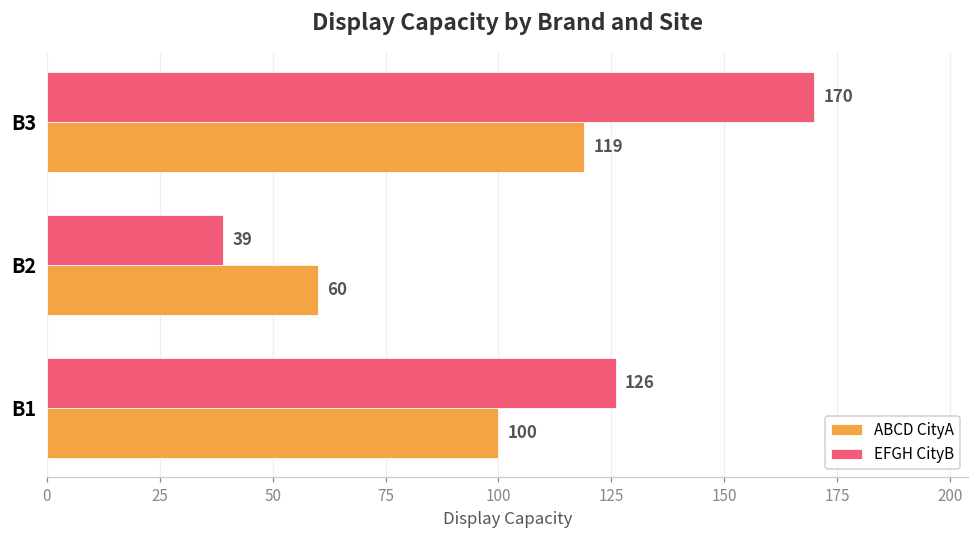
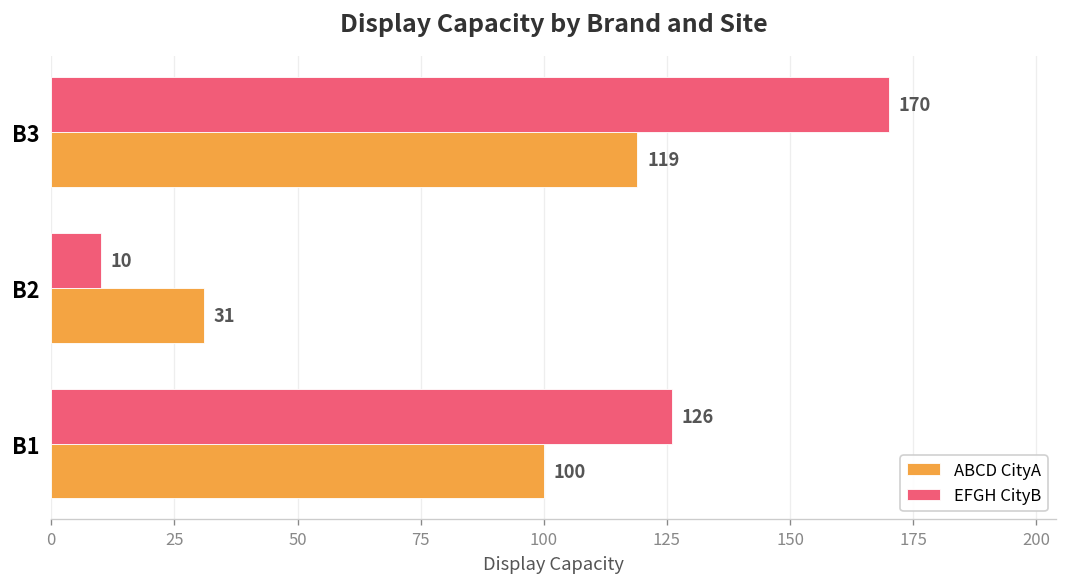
  {
    "ABCD CityA": {
      "B3": 119,
-     "B2": 60,
+     "B2": 31,
      "B1": 100
    },
    "EFGH CityB": {
      "B3": 170,
-     "B2": 39,
+     "B2": 10,
      "B1": 126
    }
  }
